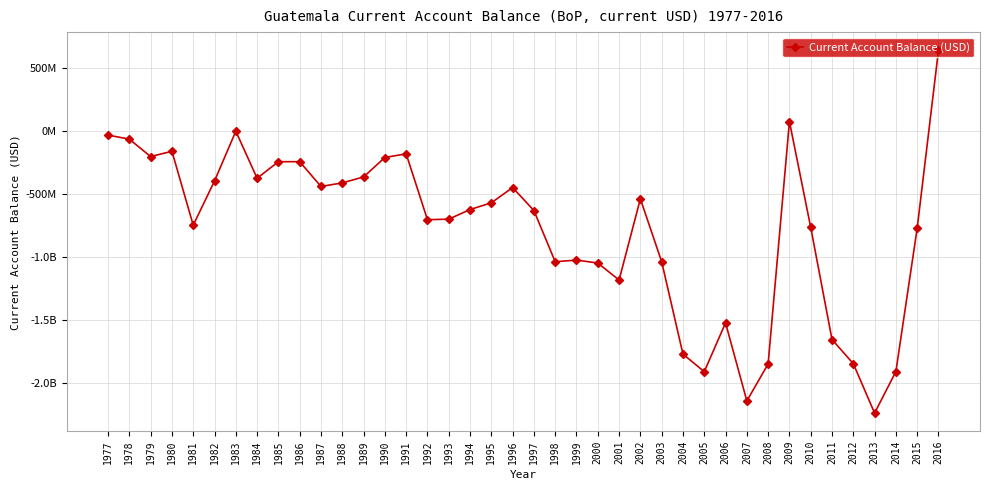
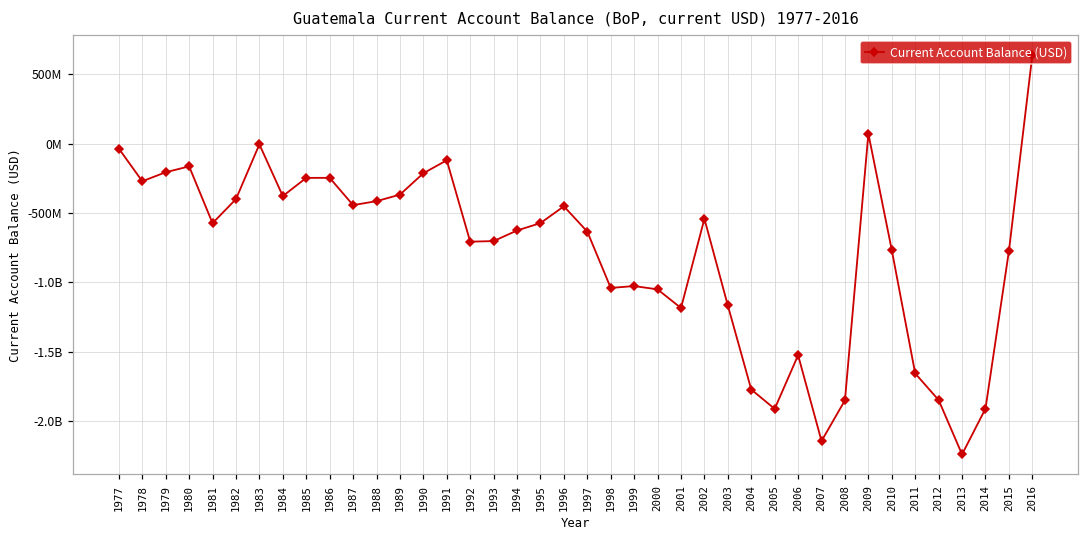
  {
    "1977": -40000000,
-   "1978": -70000000,
+   "1978": -270000000,
    "1979": -210000000,
    "1980": -160000000,
-   "1981": -750000000,
+   "1981": -570000000,
    "1982": -400000000,
    "1983": 0,
    "1984": -380000000,
    "1985": -250000000,
    "1986": -250000000,
    "1987": -440000000,
    "1988": -410000000,
    "1989": -370000000,
    "1990": -210000000,
-   "1991": -180000000,
+   "1991": -120000000,
    "1992": -710000000,
    "1993": -700000000,
    "1994": -630000000,
    "1995": -570000000,
    "1996": -450000000,
    "1997": -630000000,
    "1998": -1040000000,
    "1999": -1030000000,
    "2000": -1050000000,
    "2001": -1180000000,
    "2002": -540000000,
-   "2003": -1040000000,
+   "2003": -1170000000,
    "2004": -1770000000,
    "2005": -1910000000,
    "2006": -1520000000,
    "2007": -2140000000,
    "2008": -1850000000,
    "2009": 70000000,
    "2010": -770000000,
    "2011": -1660000000,
    "2012": -1850000000,
    "2013": -2240000000,
    "2014": -1910000000,
    "2015": -770000000
  }
